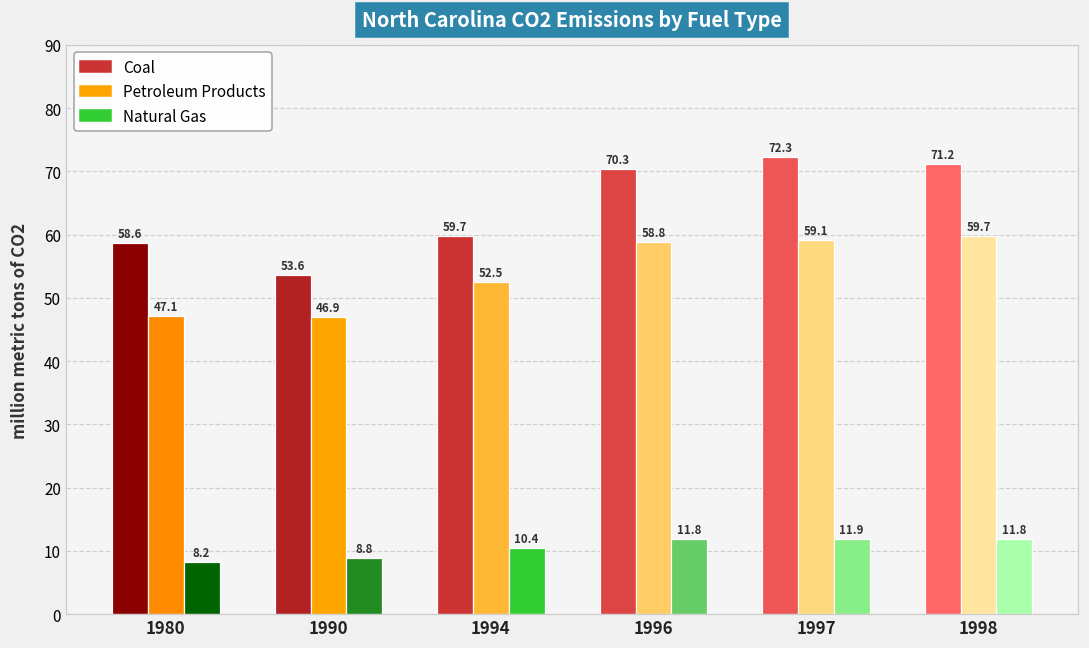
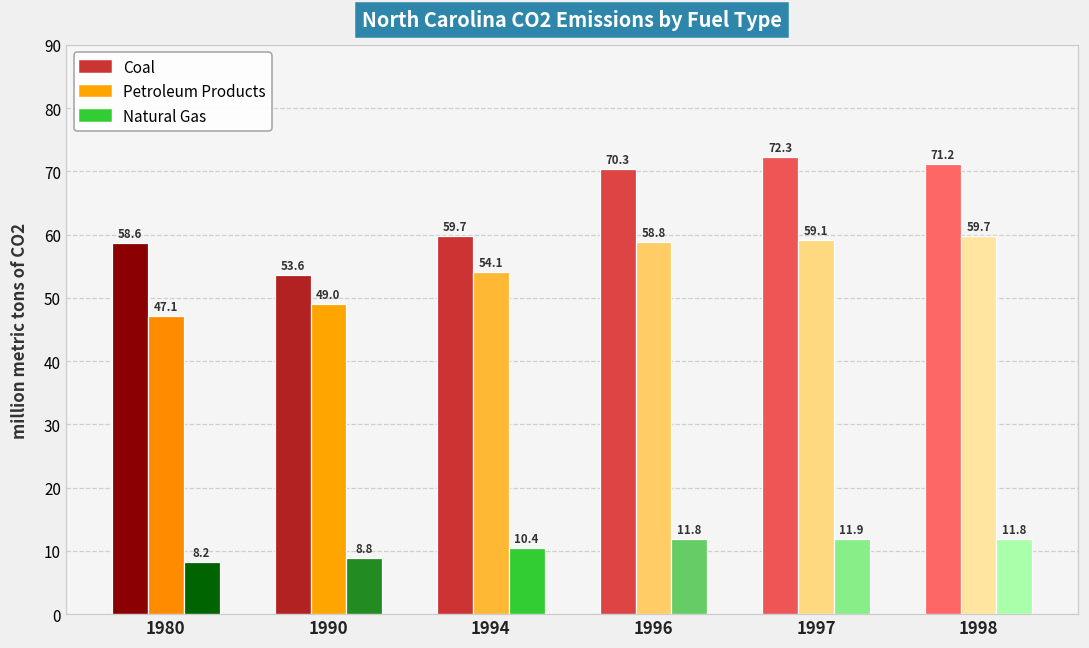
  {
    "1980": 47.1,
-   "1990": 46.9,
-   "1994": 52.5,
+   "1990": 49.0,
+   "1994": 54.1,
    "1996": 58.8,
    "1997": 59.1,
    "1998": 59.7
  }
